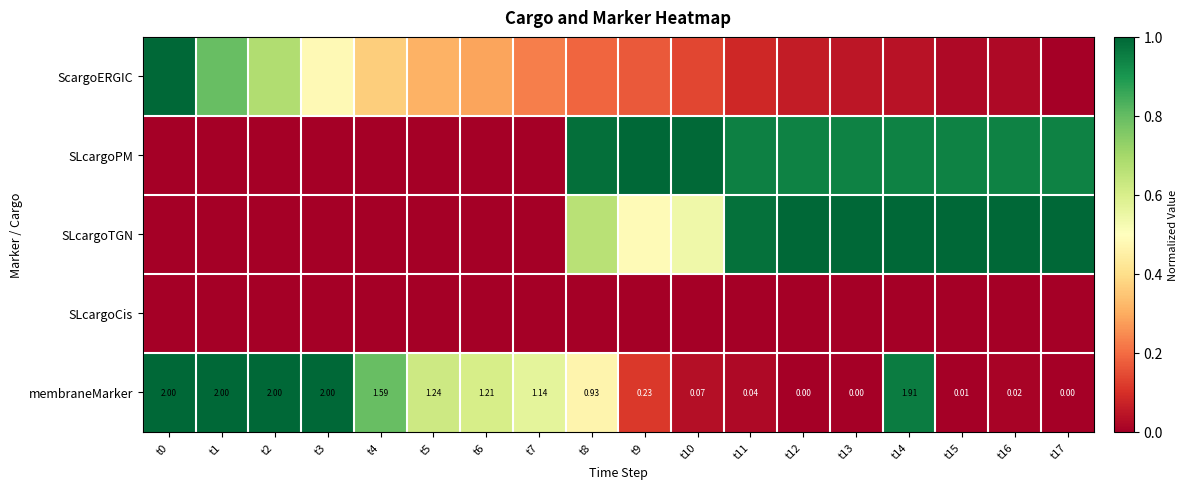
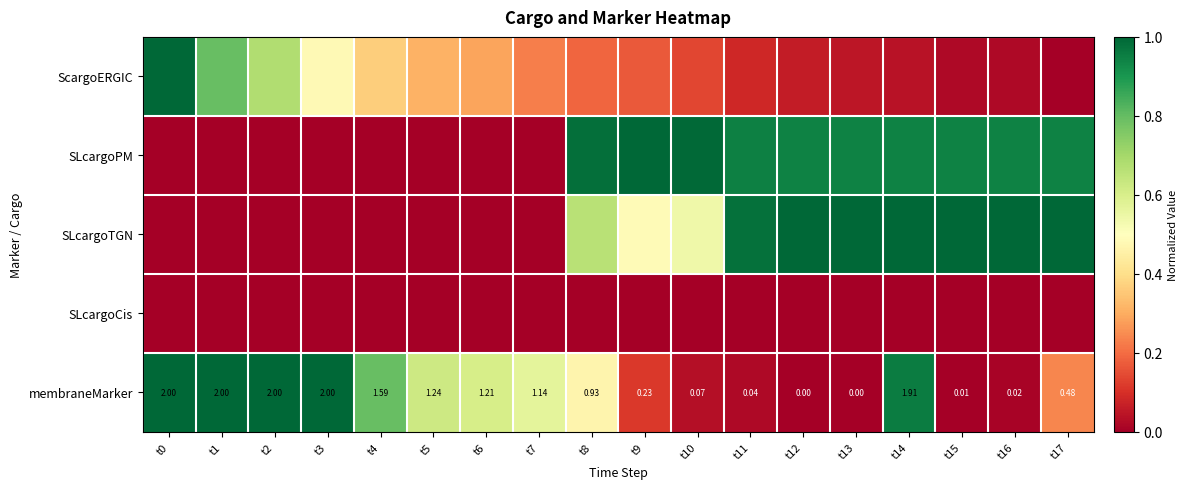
  {
    "membraneMarker": {
      "t0": 2.00,
      "t1": 2.00,
      "t2": 2.00,
      "t3": 2.00,
      "t4": 1.59,
      "t5": 1.24,
      "t6": 1.21,
      "t7": 1.14,
      "t8": 0.93,
      "t9": 0.23,
      "t10": 0.07,
      "t11": 0.04,
      "t12": 0.00,
      "t13": 0.00,
      "t14": 1.91,
      "t15": 0.01,
      "t16": 0.02,
-     "t17": 0.00
+     "t17": 0.48
    }
  }
